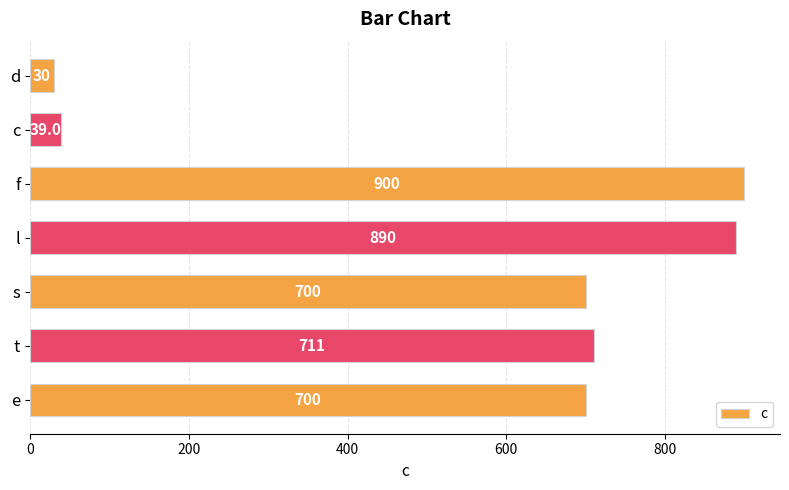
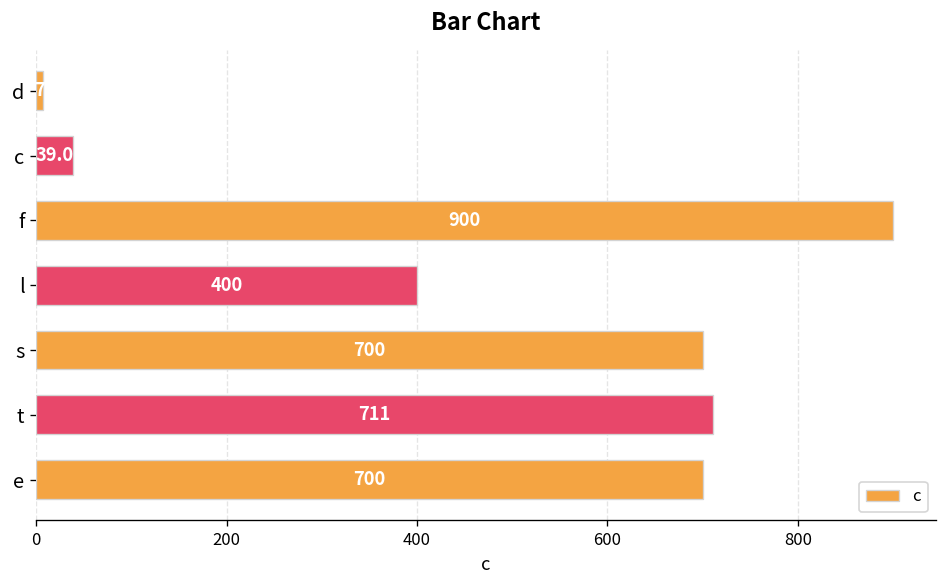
  {
-   "d": 30,
+   "d": 10,
    "c": 39.0,
    "f": 900,
-   "l": 890,
+   "l": 400,
    "s": 700,
    "t": 711,
    "e": 700
  }
